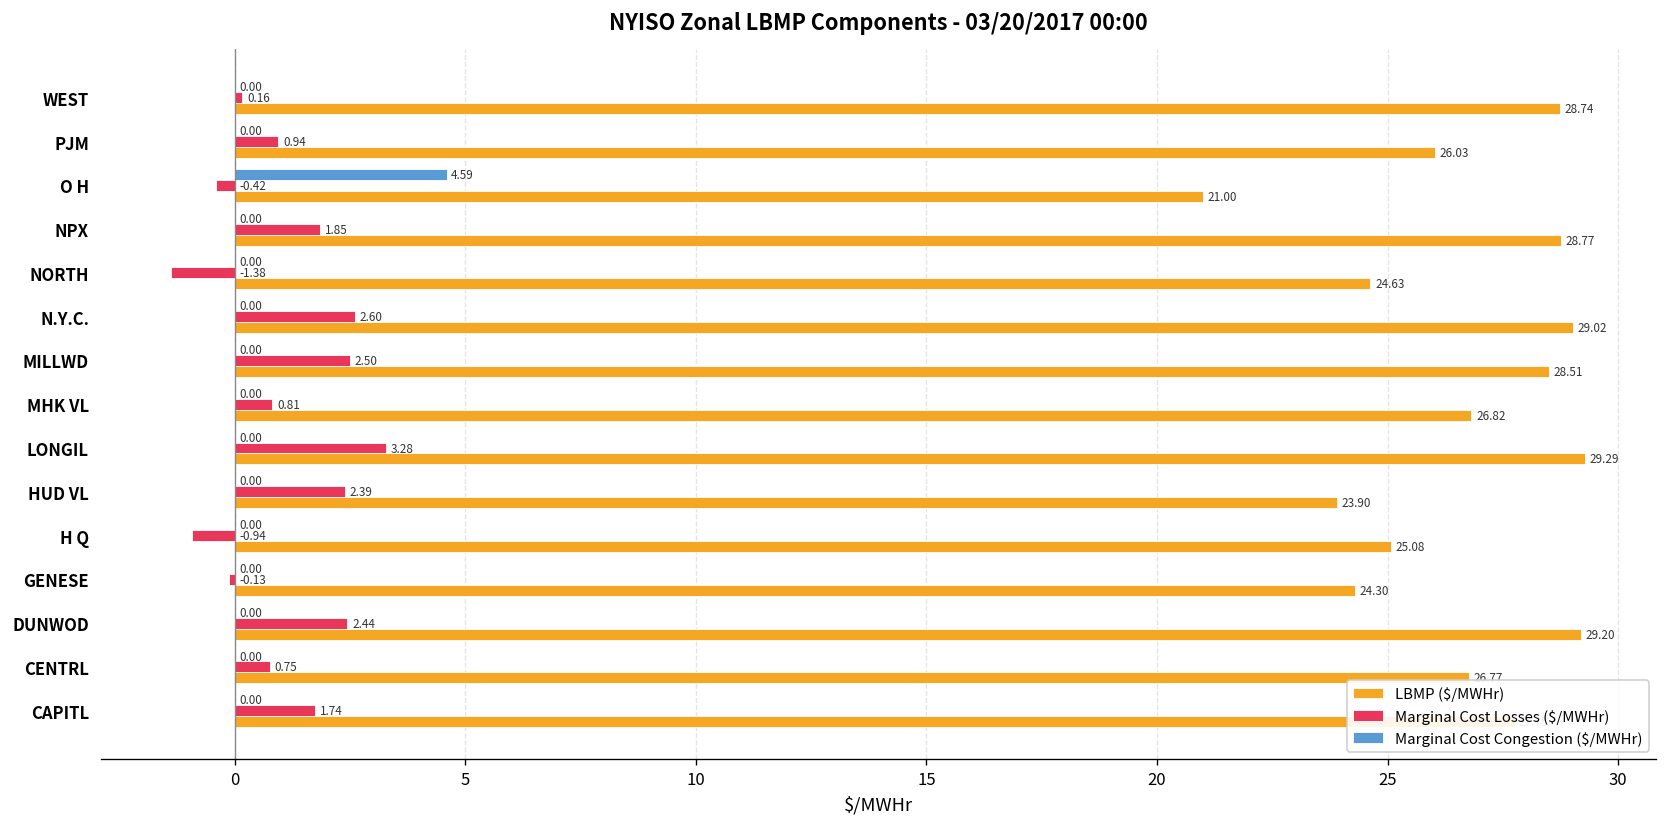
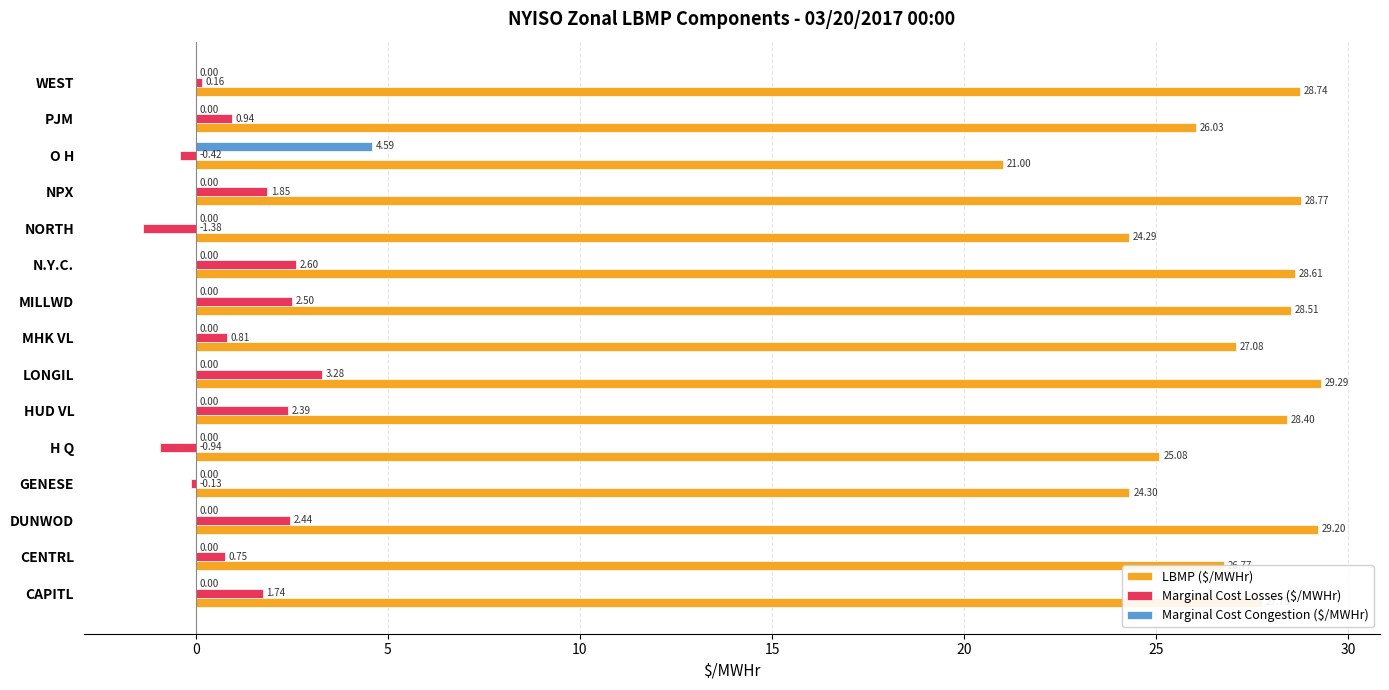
  {
    "LBMP ($/MWHr)": {
      "WEST": 28.74,
      "PJM": 26.03,
      "O H": 21.00,
      "NPX": 28.77,
-     "NORTH": 24.63,
-     "N.Y.C.": 29.02,
+     "NORTH": 24.29,
+     "N.Y.C.": 28.61,
      "MILLWD": 28.51,
-     "MHK VL": 26.82,
+     "MHK VL": 27.08,
      "LONGIL": 29.29,
-     "HUD VL": 23.90,
+     "HUD VL": 28.40,
      "H Q": 25.08,
      "GENESE": 24.30,
      "DUNWOD": 29.20
    },
    "Marginal Cost Losses ($/MWHr)": {
      "WEST": 0.16,
      "PJM": 0.94,
      "O H": -0.42,
      "NPX": 1.85,
      "N.Y.C.": 2.60,
      "MILLWD": 2.50,
      "MHK VL": 0.81,
      "LONGIL": 3.28,
      "HUD VL": 2.39,
      "GENESE": -0.13,
      "DUNWOD": 2.44,
      "CENTRL": 0.75,
      "CAPITL": 1.74
    },
    "Marginal Cost Congestion ($/MWHr)": {
      "WEST": 0.00,
      "PJM": 0.00,
      "O H": 4.59,
      "NPX": 0.00,
      "NORTH": 0.00,
      "N.Y.C.": 0.00,
      "MILLWD": 0.00,
      "MHK VL": 0.00,
      "LONGIL": 0.00,
      "HUD VL": 0.00,
      "H Q": 0.00,
      "GENESE": 0.00,
      "DUNWOD": 0.00,
      "CENTRL": 0.00,
      "CAPITL": 0.00
    }
  }
